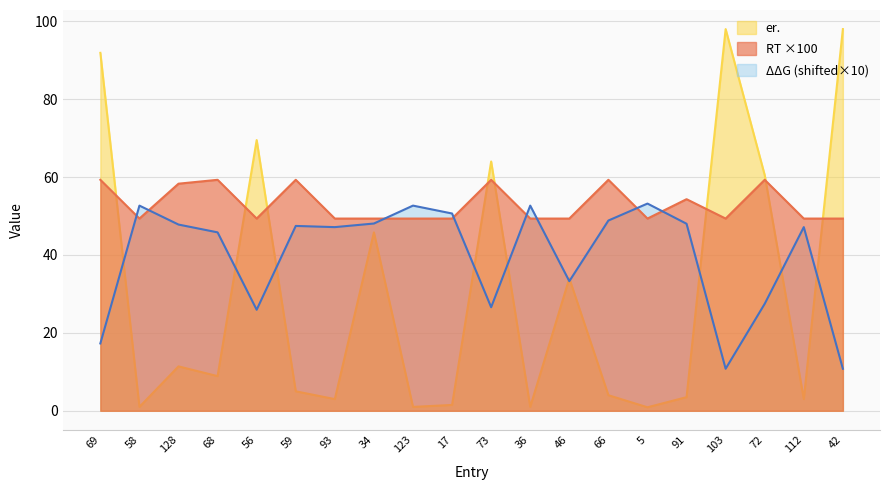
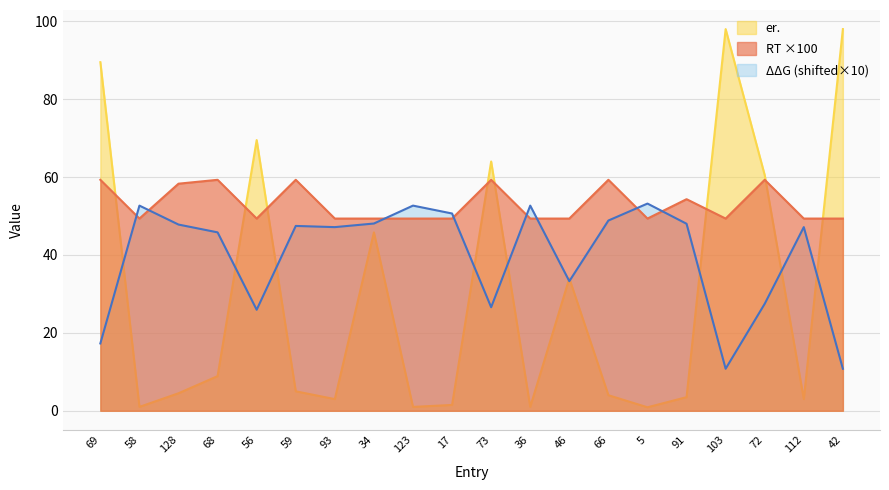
  {
    "er.": {
-     "69": 92,
+     "69": 90,
      "58": 1,
-     "128": 11,
+     "128": 5,
      "68": 9,
      "56": 70,
      "59": 5,
      "93": 3,
      "34": 46,
      "123": 1,
      "17": 2,
      "73": 64,
      "36": 1,
      "46": 34,
      "66": 4,
      "5": 1,
      "91": 4,
      "103": 98,
      "72": 61,
      "112": 3,
      "42": 98
    },
    "RT ×100": {
      "69": 59,
      "58": 49,
      "128": 58,
      "68": 59,
      "56": 49,
      "59": 59,
      "93": 49,
      "34": 49,
      "123": 49,
      "17": 49,
      "73": 59,
      "36": 49,
      "46": 49,
      "66": 59,
      "5": 49,
      "91": 54,
      "103": 49,
      "72": 59,
      "112": 49,
      "42": 49
    },
    "ΔΔG (shifted×10)": {
      "69": 17,
      "58": 53,
      "128": 48,
      "68": 46,
      "56": 26,
      "59": 47,
      "93": 47,
      "34": 48,
      "123": 53,
      "17": 51,
      "73": 27,
      "36": 53,
      "46": 33,
      "66": 49,
      "5": 53,
      "91": 48,
      "103": 11,
      "72": 27,
      "112": 47,
      "42": 11
    }
  }
